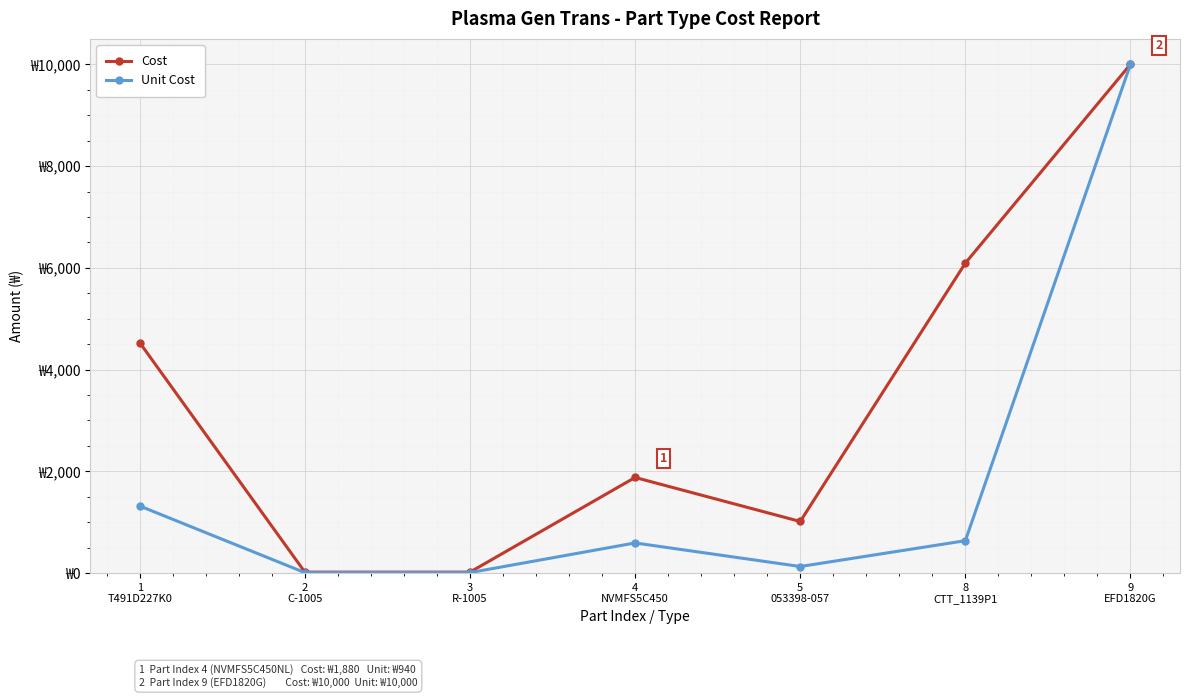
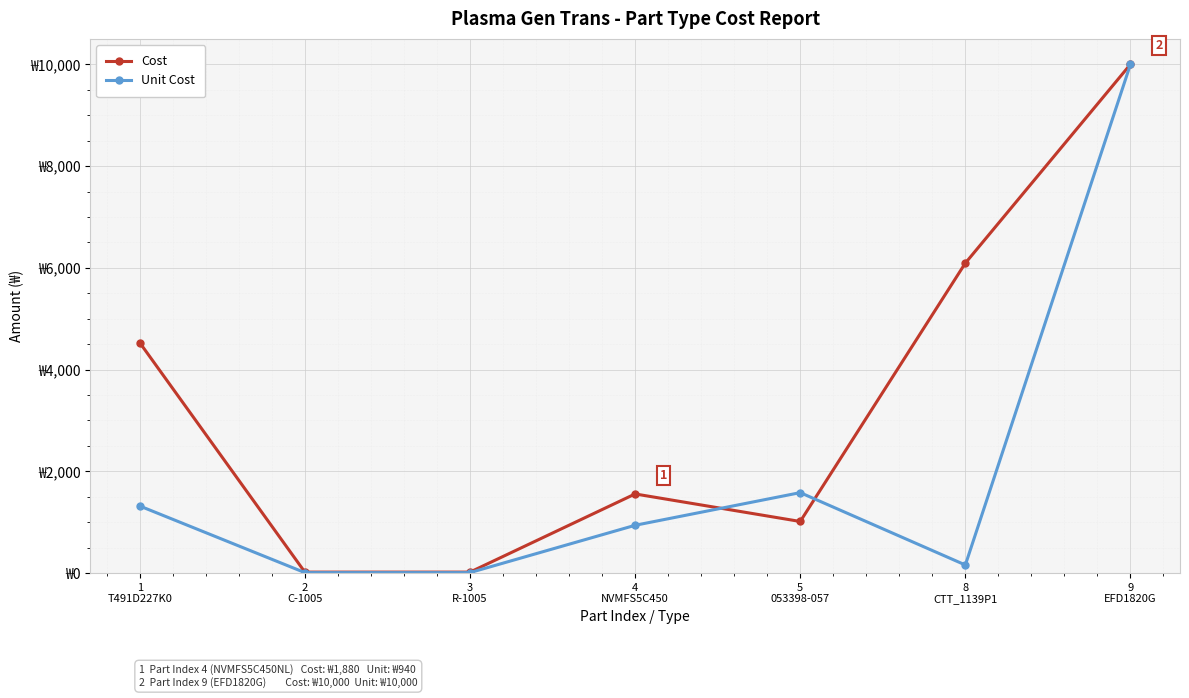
  {
    "Cost": {
      "1 T491D227K0": "₩4,500",
-     "4 NVMFS5C450": "₩1,900",
+     "4 NVMFS5C450": "₩1,600",
      "5 053398-057": "₩1,000",
      "8 CTT_1139P1": "₩6,100"
    },
    "Unit Cost": {
      "1 T491D227K0": "₩1,300",
-     "4 NVMFS5C450": "₩600",
-     "5 053398-057": "₩100",
-     "8 CTT_1139P1": "₩600"
+     "4 NVMFS5C450": "₩900",
+     "5 053398-057": "₩1,600",
+     "8 CTT_1139P1": "₩200"
    }
  }
